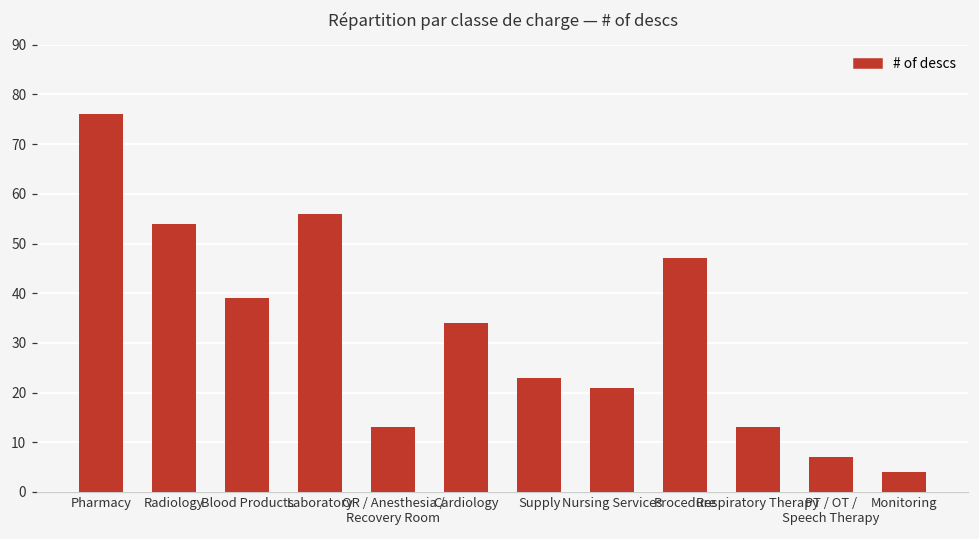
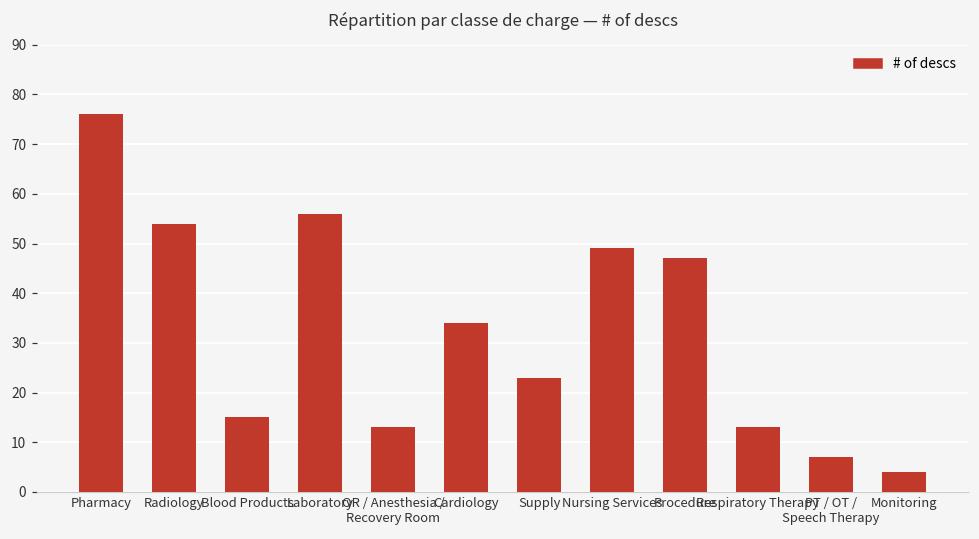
  {
    "Pharmacy": 76,
    "Radiology": 54,
-   "Blood Products": 39,
+   "Blood Products": 15,
    "OR / Anesthesia / Recovery Room": 13,
    "Supply": 23,
-   "Nursing Services": 21,
+   "Nursing Services": 49,
    "Monitoring": 4
  }
